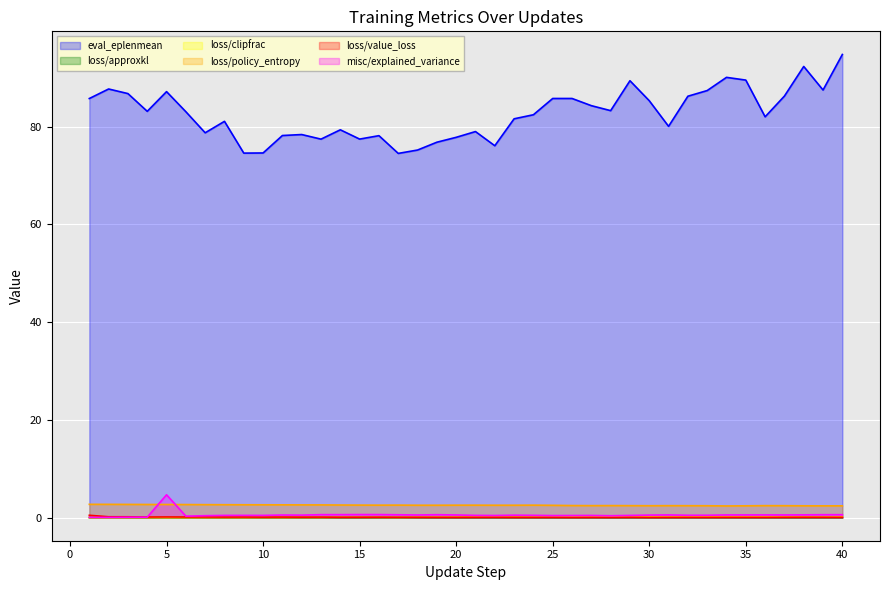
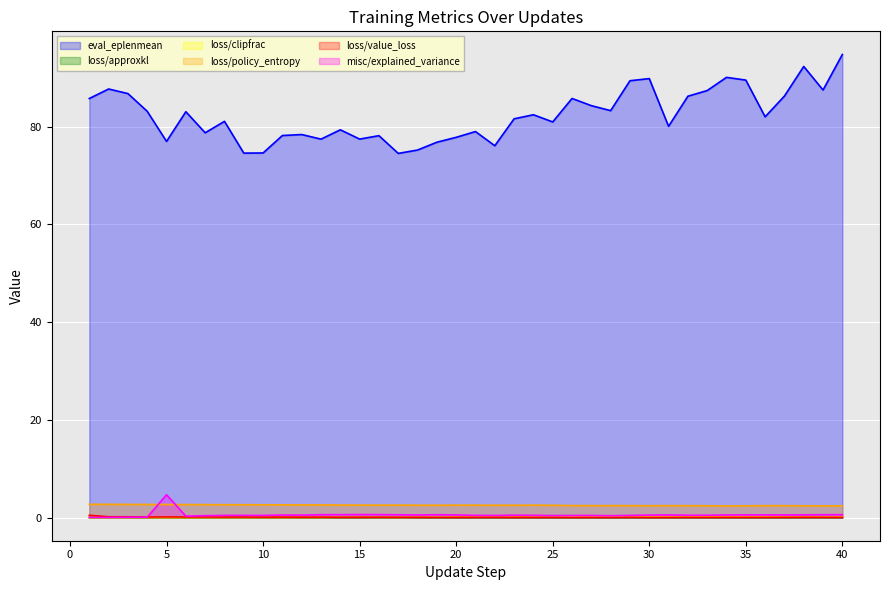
  {
    "eval_eplenmean": {
-     "5": 87,
+     "5": 77,
      "10": 75,
      "15": 77,
      "20": 78,
-     "25": 86,
-     "30": 85,
+     "25": 81,
+     "30": 90,
      "35": 90,
      "40": 95
    },
    "misc/explained_variance": {
      "5": 5,
      "15": 1
    }
  }
